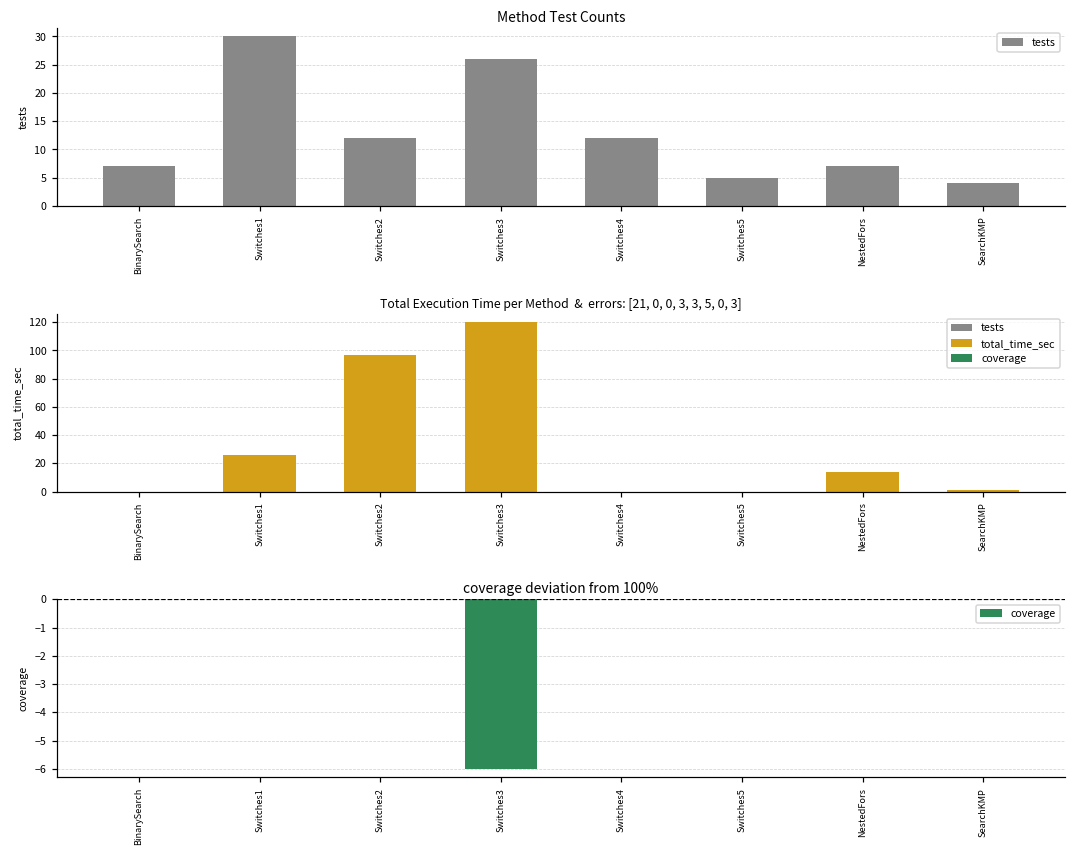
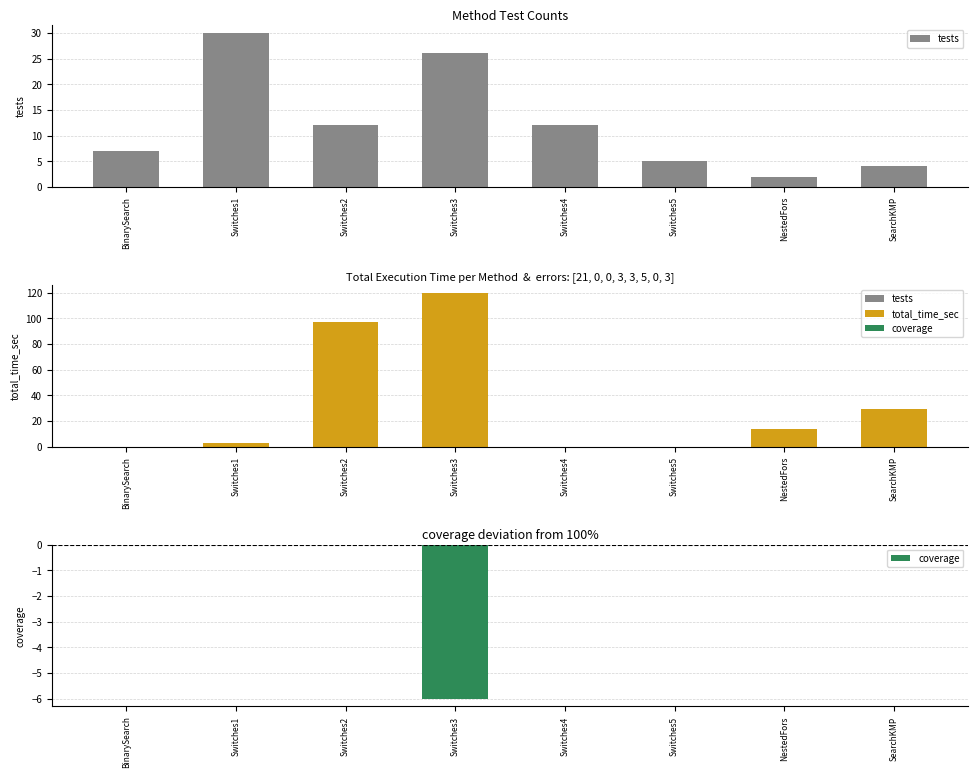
  {
    "Method Test Counts": {
      "BinarySearch": 7,
      "Switches1": 30,
      "Switches2": 12,
      "Switches3": 26,
      "Switches4": 12,
      "Switches5": 5,
-     "NestedFors": 7,
+     "NestedFors": 2,
      "SearchKMP": 4
    },
    "Total Execution Time per Method & errors: [21, 0, 0, 3, 3, 5, 0, 3]": {
      "BinarySearch": 0,
-     "Switches1": 26,
+     "Switches1": 3,
      "Switches2": 97,
      "Switches3": 120,
      "Switches4": 0,
      "Switches5": 0,
      "NestedFors": 14,
-     "SearchKMP": 1
+     "SearchKMP": 29
    },
    "coverage deviation from 100%": {
      "BinarySearch": 0.0,
      "Switches1": 0.0,
      "Switches2": 0.0,
      "Switches3": -6.0,
      "Switches4": 0.0,
      "Switches5": 0.0,
      "NestedFors": 0.0,
      "SearchKMP": 0.0
    }
  }
